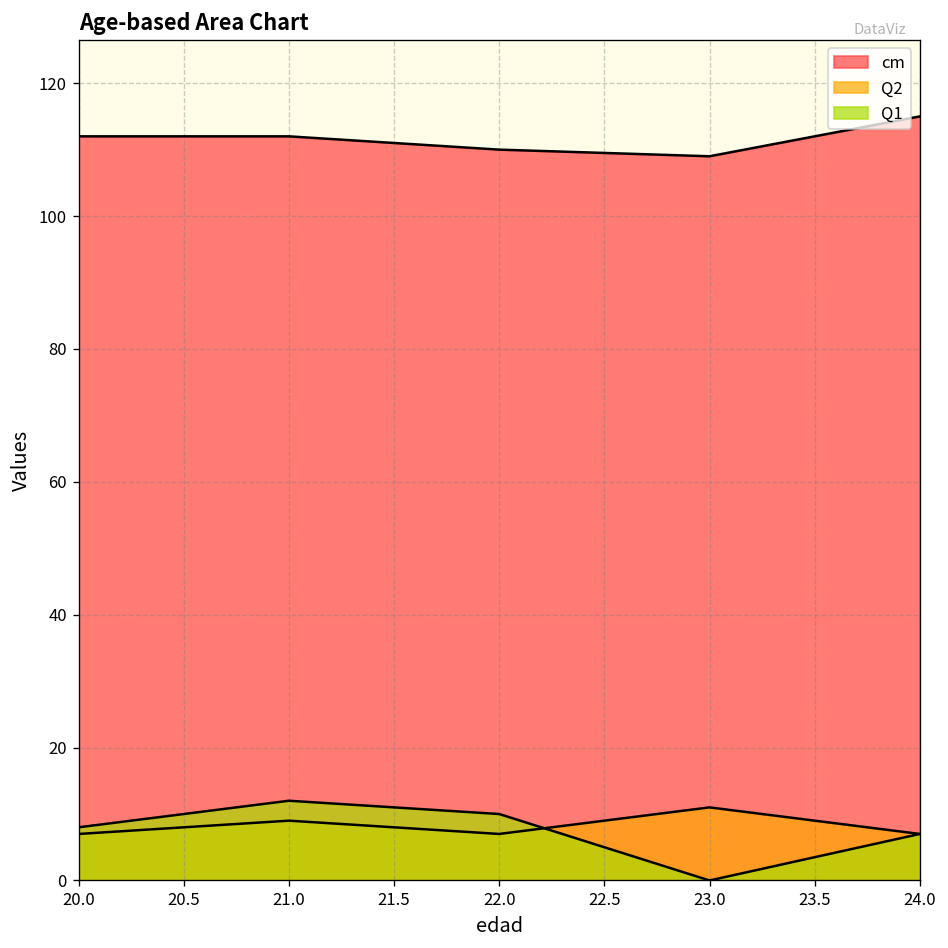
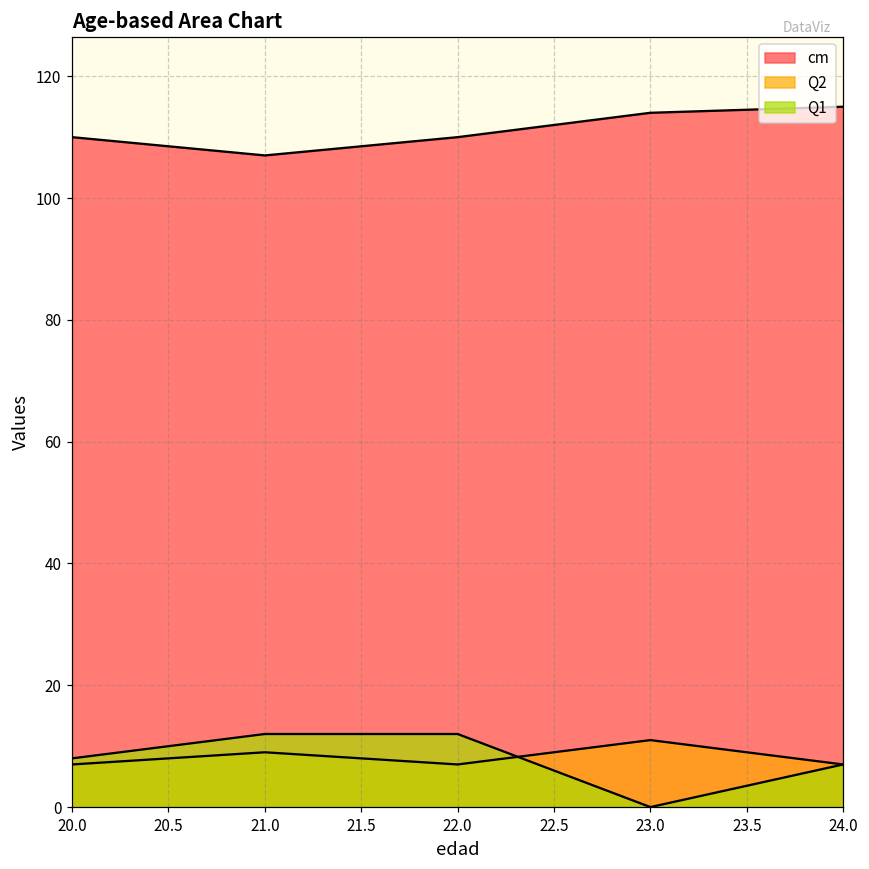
  {
    "cm": {
-     "20.0": 112,
-     "21.0": 112,
+     "20.0": 110,
+     "21.0": 107,
      "22.0": 110,
-     "23.0": 109,
+     "23.0": 114,
      "24.0": 115
    },
    "Q2": {
      "20.0": 7,
      "21.0": 9,
      "22.0": 7,
      "23.0": 11
    },
    "Q1": {
      "20.0": 8,
      "21.0": 12,
-     "22.0": 10,
+     "22.0": 12,
      "23.0": 0
    }
  }
